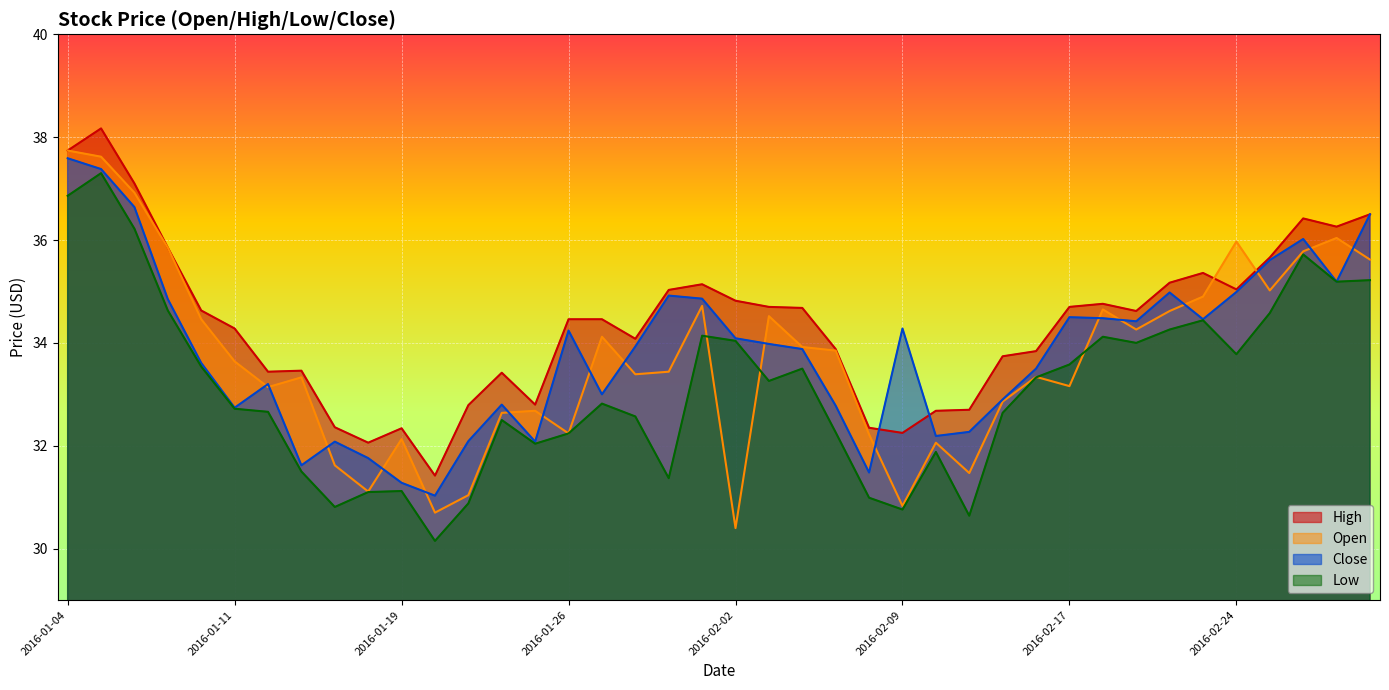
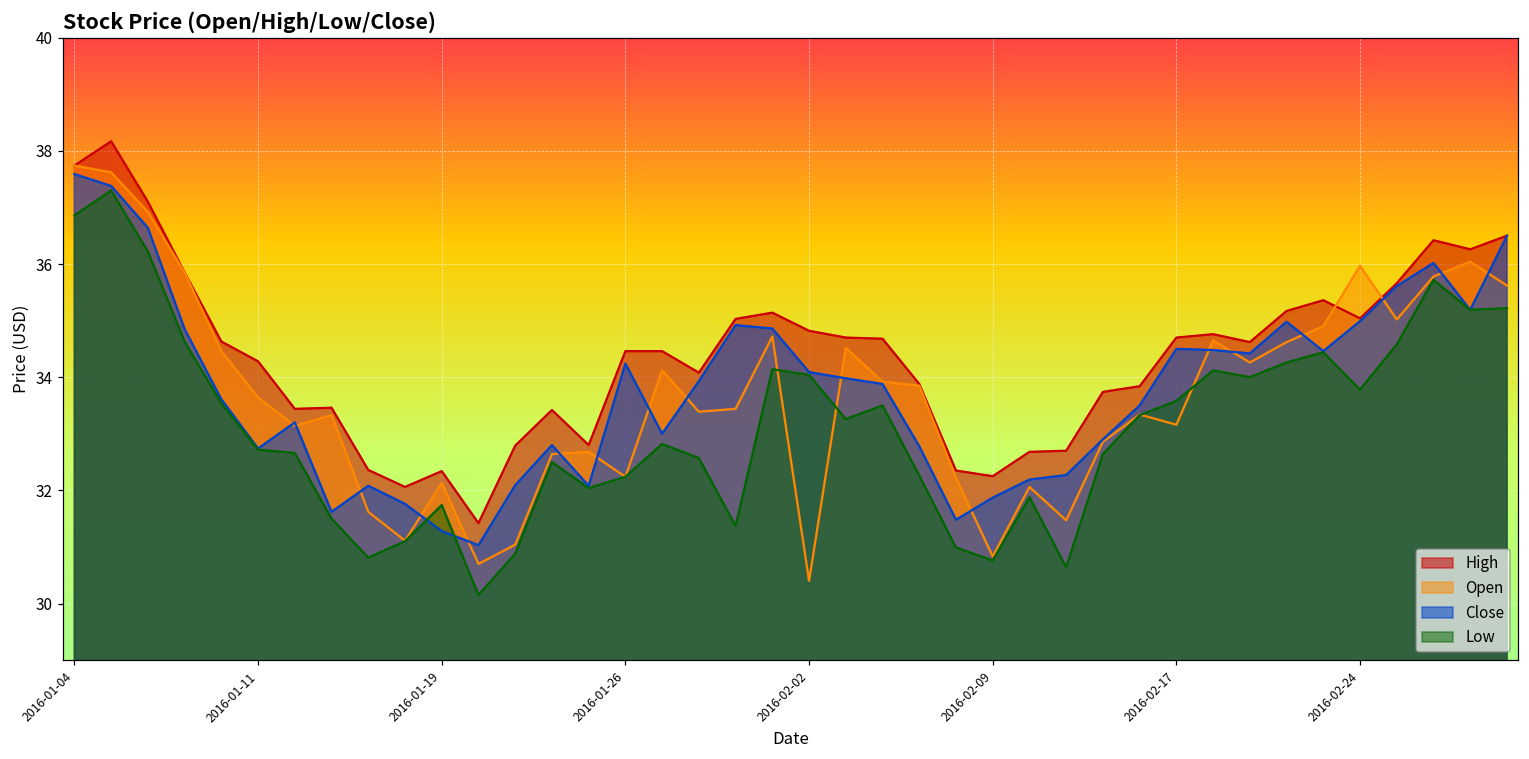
  {
    "High": {
      "2016-01-11": 34.3,
      "2016-01-19": 32.3,
      "2016-01-26": 34.5,
      "2016-02-02": 34.8,
      "2016-02-09": 32.3,
      "2016-02-17": 34.7,
      "2016-02-24": 35.0
    },
    "Open": {
      "2016-01-11": 33.6,
      "2016-01-19": 32.1,
      "2016-02-02": 30.4,
      "2016-02-09": 30.8,
      "2016-02-17": 33.2,
      "2016-02-24": 36.0
    },
    "Close": {
      "2016-01-04": 37.6,
      "2016-01-19": 31.3,
      "2016-01-26": 34.2,
      "2016-02-02": 34.1,
-     "2016-02-09": 34.3,
+     "2016-02-09": 31.9,
      "2016-02-17": 34.5,
      "2016-02-24": 35.0
    },
    "Low": {
      "2016-01-04": 36.9,
-     "2016-01-19": 31.1,
+     "2016-01-19": 31.7,
      "2016-02-02": 34.0,
      "2016-02-09": 30.8,
      "2016-02-17": 33.6,
      "2016-02-24": 33.8
    }
  }
